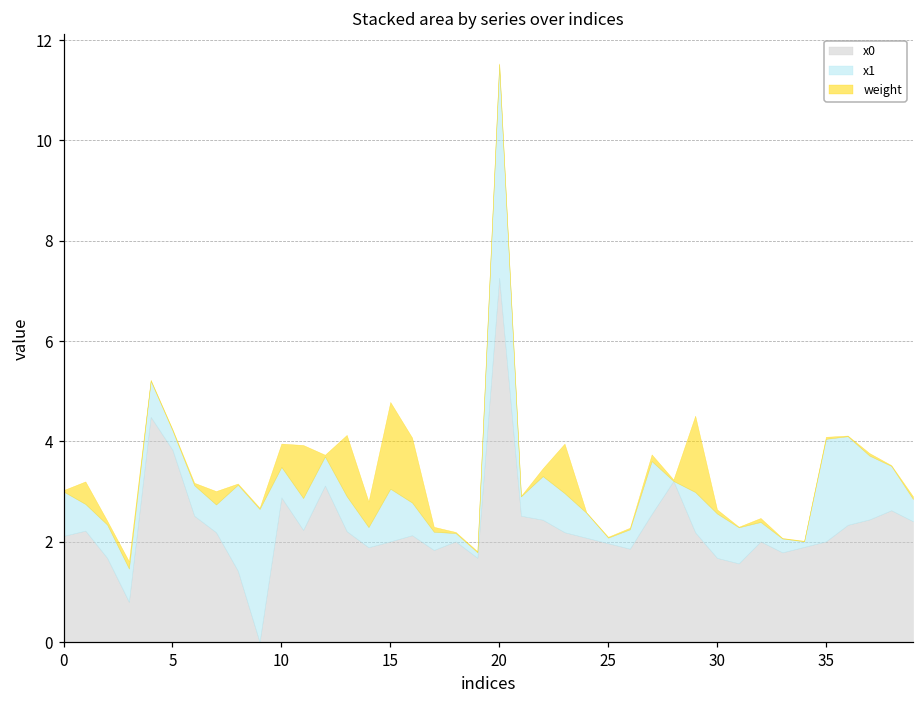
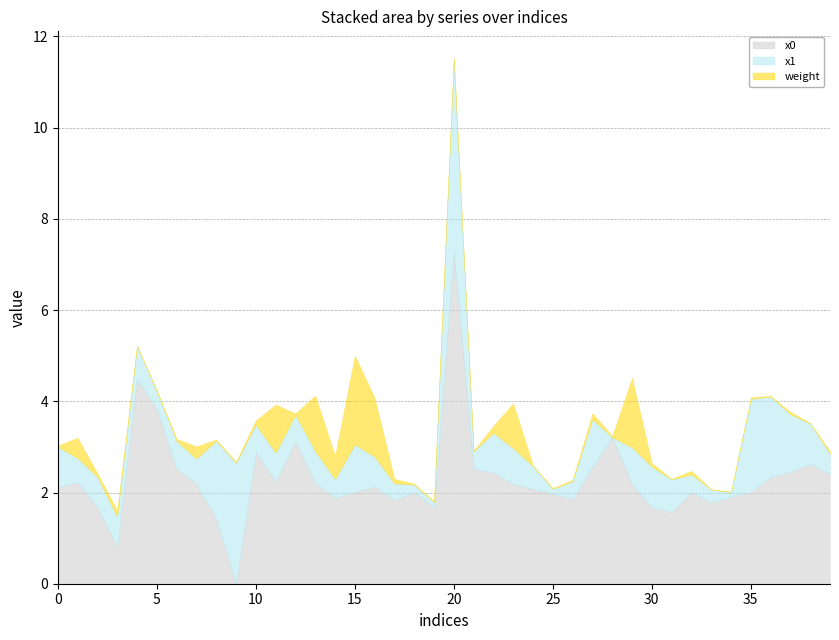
  {
    "weight": {
-     "10": 0.5,
-     "15": 1.7,
+     "10": 0.1,
+     "15": 1.9,
      "30": 0.1
    }
  }
